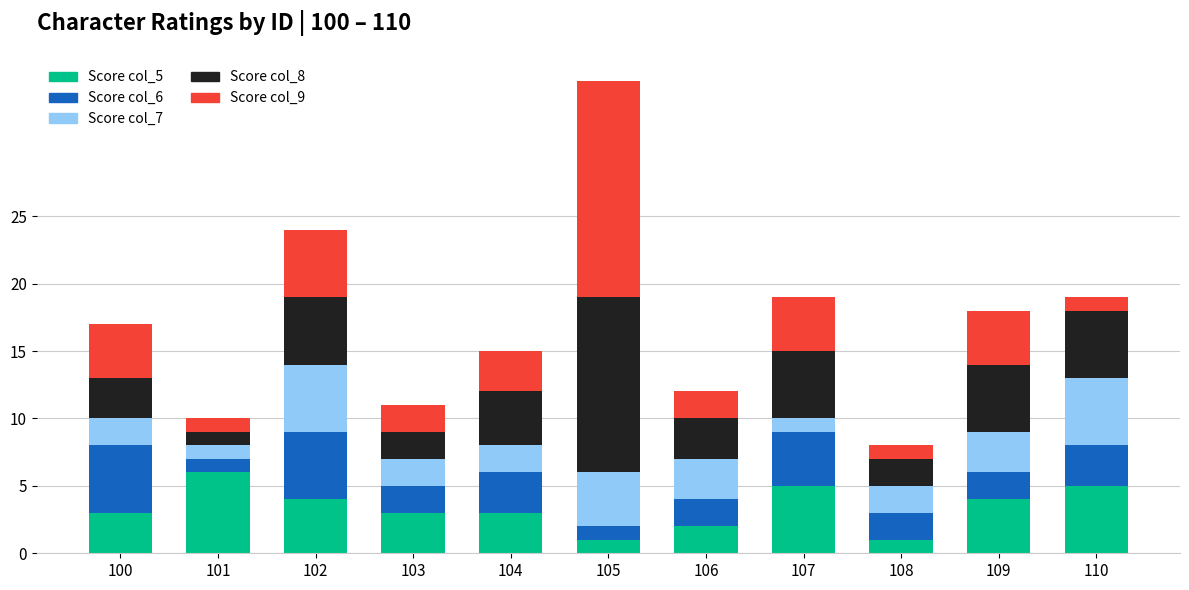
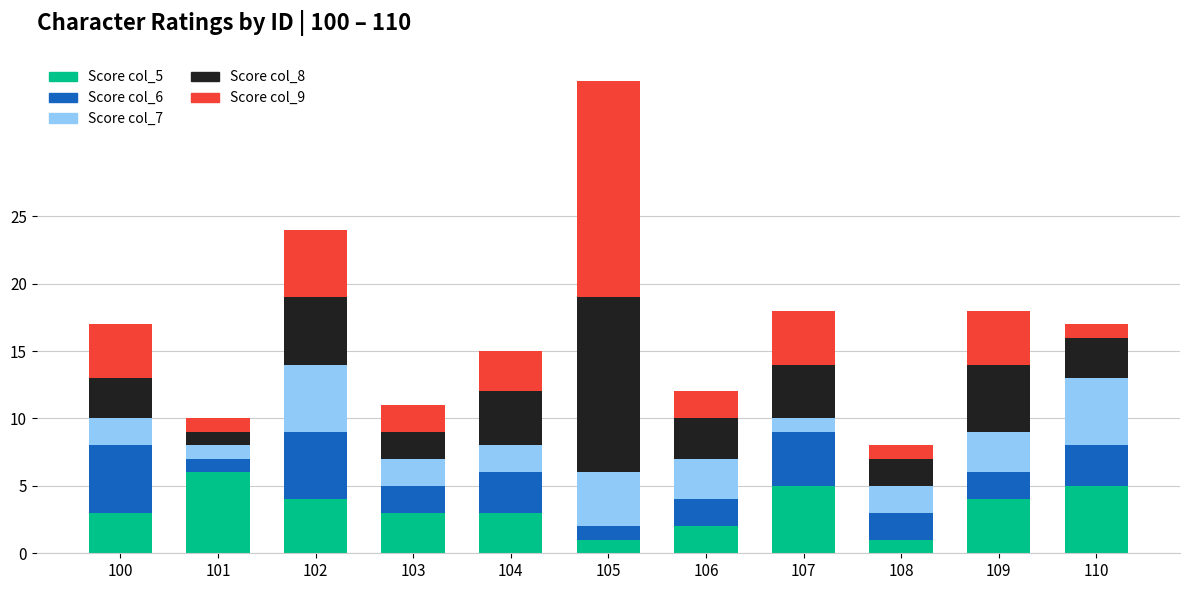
  {
    "Score col_5": {
      "100": 3,
      "101": 6,
      "102": 4,
      "103": 3,
      "104": 3,
      "105": 1,
      "106": 2,
      "107": 5,
      "108": 1,
      "109": 4,
      "110": 5
    },
    "Score col_6": {
      "100": 5,
      "101": 1,
      "102": 5,
      "103": 2,
      "104": 3,
      "105": 1,
      "106": 2,
      "107": 4,
      "108": 2,
      "109": 2,
      "110": 3
    },
    "Score col_7": {
      "100": 2,
      "101": 1,
      "102": 5,
      "103": 2,
      "104": 2,
      "105": 4,
      "106": 3,
      "107": 1,
      "108": 2,
      "109": 3,
      "110": 5
    },
    "Score col_8": {
      "100": 3,
      "101": 1,
      "102": 5,
      "103": 2,
      "104": 4,
      "105": 13,
      "106": 3,
-     "107": 5,
+     "107": 4,
      "108": 2,
      "109": 5,
-     "110": 5
+     "110": 3
    },
    "Score col_9": {
      "100": 4,
      "101": 1,
      "102": 5,
      "103": 2,
      "104": 3,
      "105": 16,
      "106": 2,
      "107": 4,
      "108": 1,
      "109": 4,
      "110": 1
    }
  }
